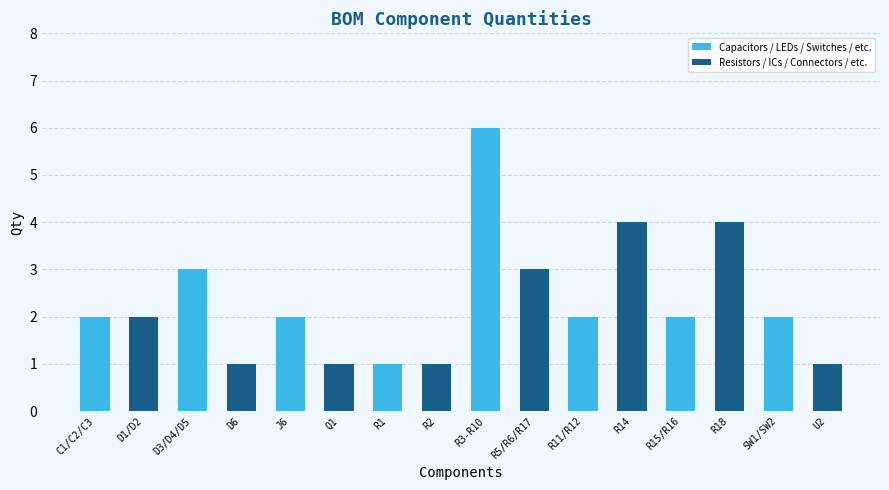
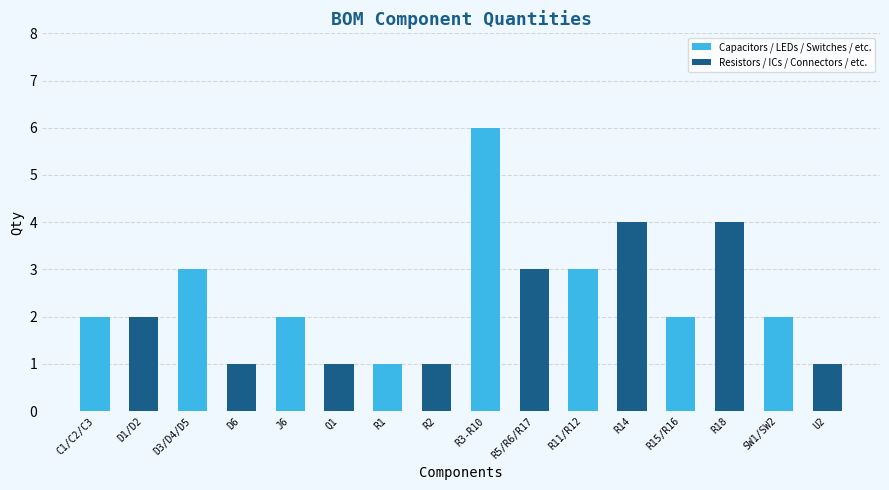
  {
    "C1/C2/C3": 2,
    "D1/D2": 2,
    "D3/D4/D5": 3,
    "D6": 1,
    "J6": 2,
    "Q1": 1,
    "R1": 1,
    "R2": 1,
    "R3-R10": 6,
    "R5/R6/R17": 3,
-   "R11/R12": 2,
+   "R11/R12": 3,
    "R14": 4,
    "R15/R16": 2,
    "R18": 4,
    "SW1/SW2": 2,
    "U2": 1
  }
